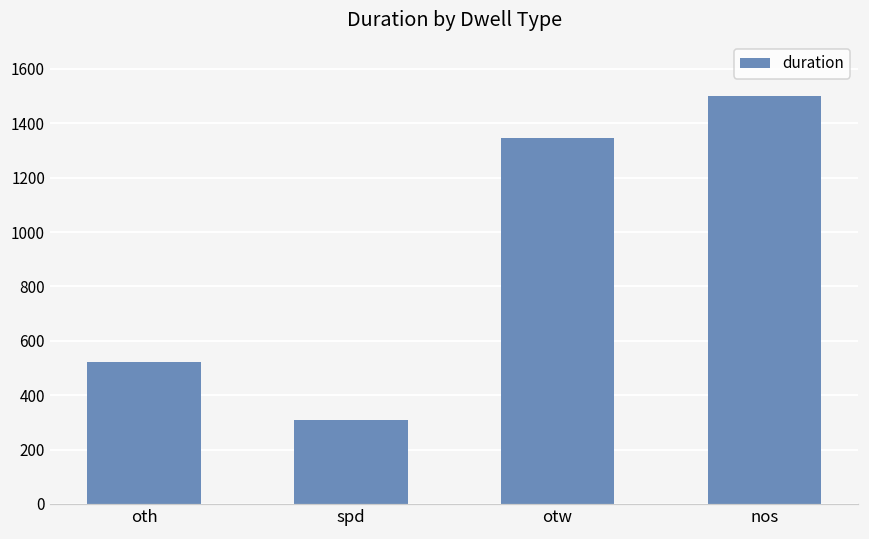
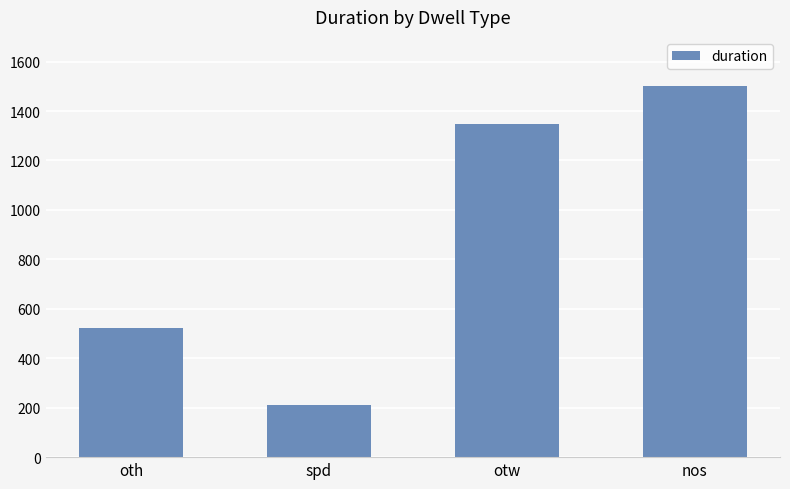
  {
    "oth": 520,
-   "spd": 310,
+   "spd": 210,
    "otw": 1350,
    "nos": 1500
  }
